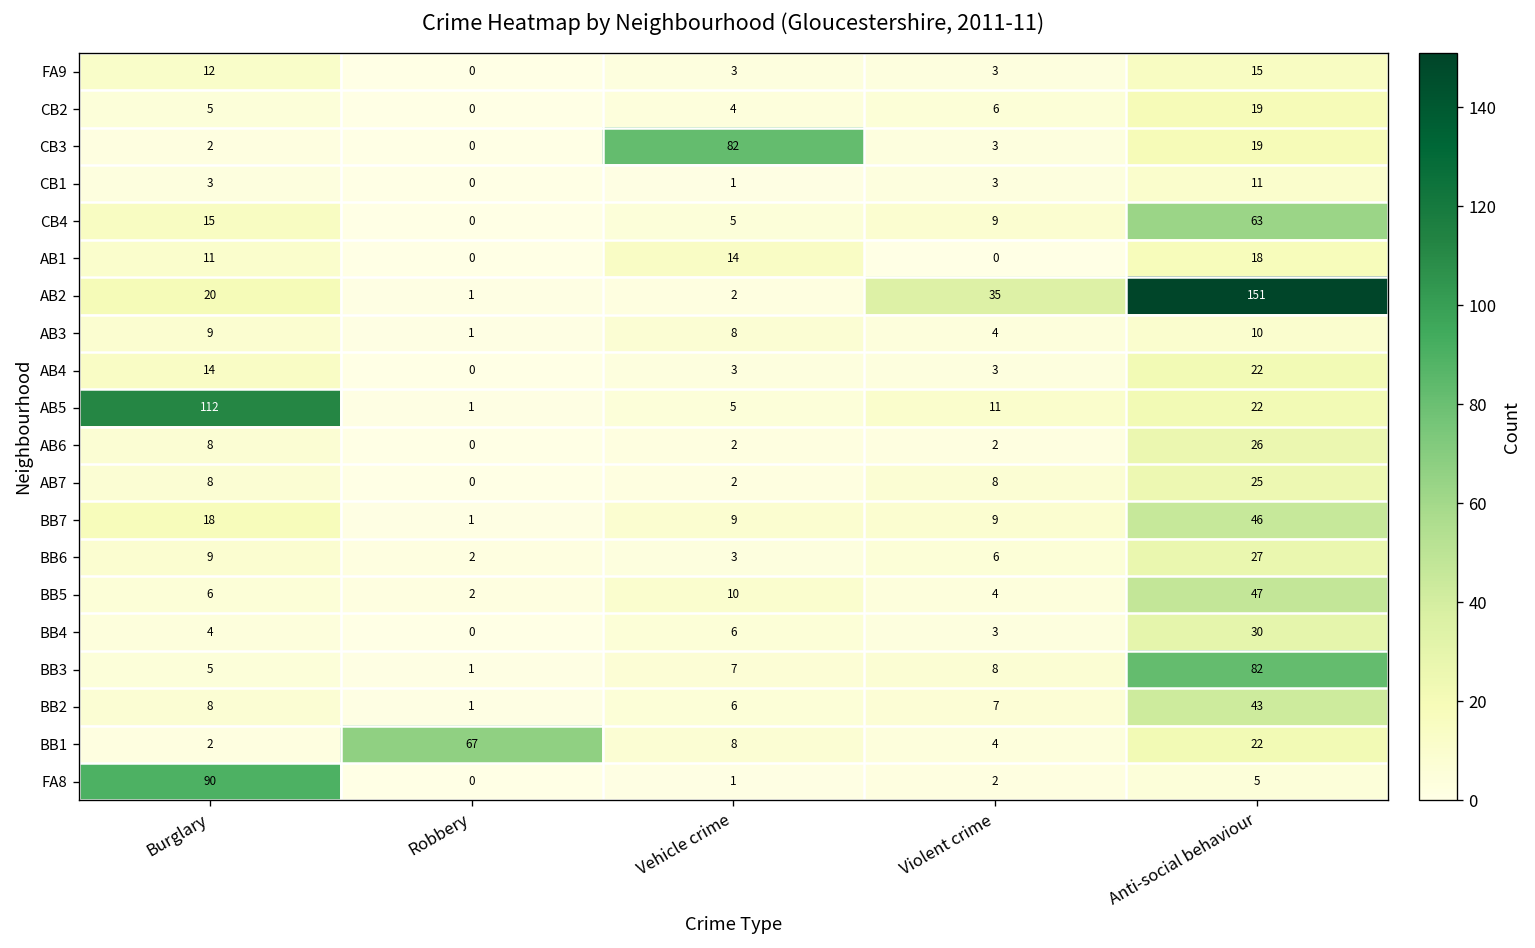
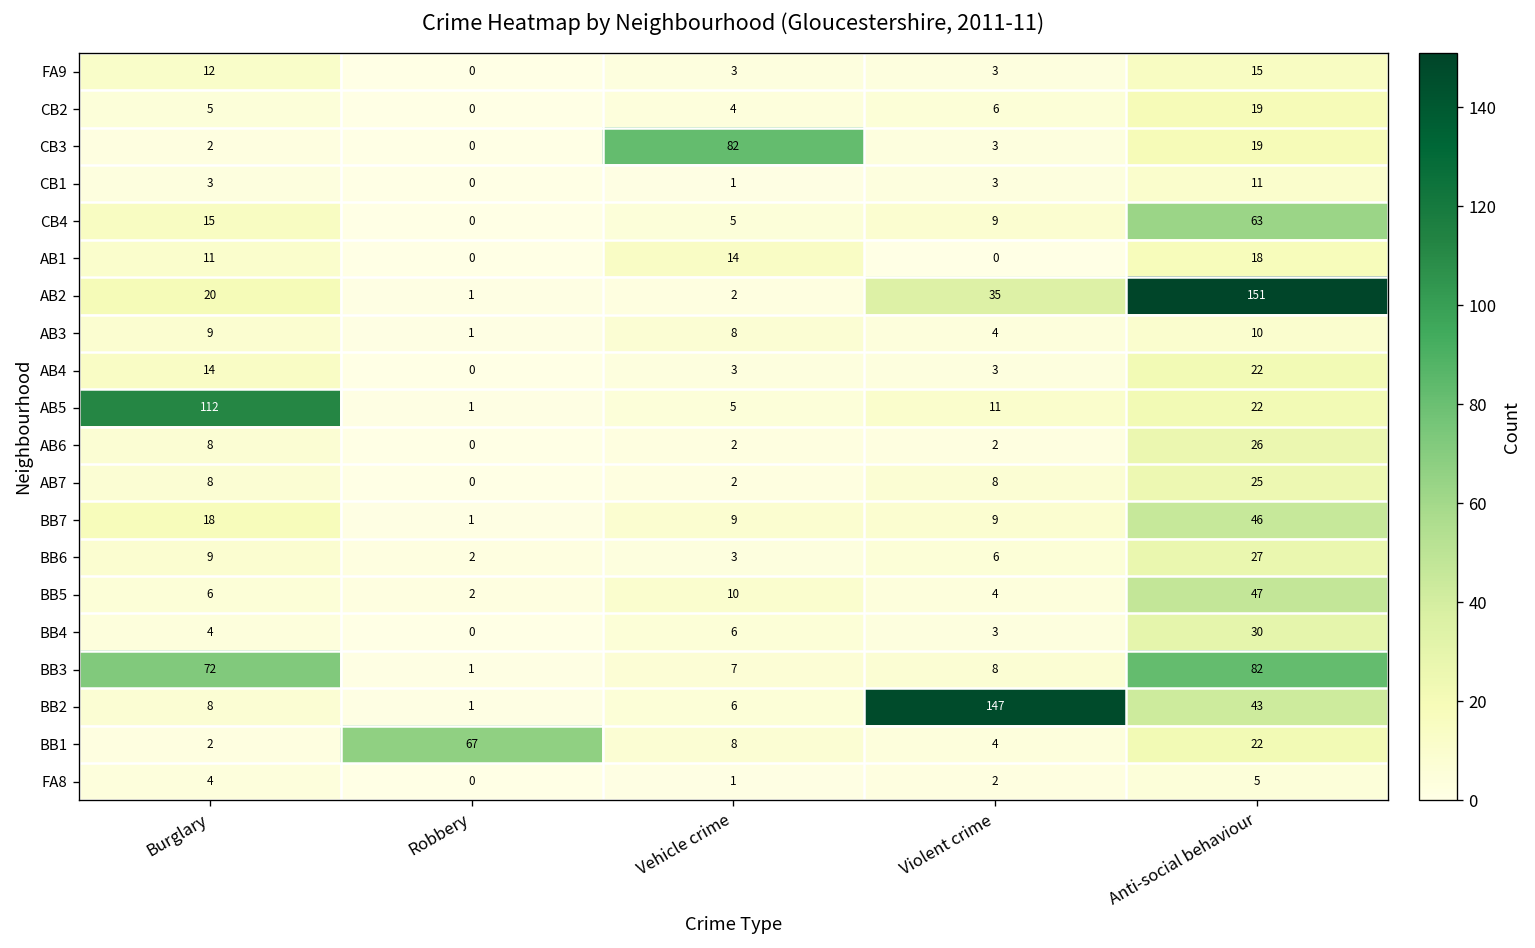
  {
    "FA9": {
      "Burglary": 12,
      "Robbery": 0,
      "Vehicle crime": 3,
      "Violent crime": 3,
      "Anti-social behaviour": 15
    },
    "CB2": {
      "Burglary": 5,
      "Robbery": 0,
      "Vehicle crime": 4,
      "Violent crime": 6,
      "Anti-social behaviour": 19
    },
    "CB3": {
      "Burglary": 2,
      "Robbery": 0,
      "Vehicle crime": 82,
      "Violent crime": 3,
      "Anti-social behaviour": 19
    },
    "CB1": {
      "Burglary": 3,
      "Robbery": 0,
      "Vehicle crime": 1,
      "Violent crime": 3,
      "Anti-social behaviour": 11
    },
    "CB4": {
      "Burglary": 15,
      "Robbery": 0,
      "Vehicle crime": 5,
      "Violent crime": 9,
      "Anti-social behaviour": 63
    },
    "AB1": {
      "Burglary": 11,
      "Robbery": 0,
      "Vehicle crime": 14,
      "Violent crime": 0,
      "Anti-social behaviour": 18
    },
    "AB2": {
      "Burglary": 20,
      "Robbery": 1,
      "Vehicle crime": 2,
      "Violent crime": 35,
      "Anti-social behaviour": 151
    },
    "AB3": {
      "Burglary": 9,
      "Robbery": 1,
      "Vehicle crime": 8,
      "Violent crime": 4,
      "Anti-social behaviour": 10
    },
    "AB4": {
      "Burglary": 14,
      "Robbery": 0,
      "Vehicle crime": 3,
      "Violent crime": 3,
      "Anti-social behaviour": 22
    },
    "AB5": {
      "Burglary": 112,
      "Robbery": 1,
      "Vehicle crime": 5,
      "Violent crime": 11,
      "Anti-social behaviour": 22
    },
    "AB6": {
      "Burglary": 8,
      "Robbery": 0,
      "Vehicle crime": 2,
      "Violent crime": 2,
      "Anti-social behaviour": 26
    },
    "AB7": {
      "Burglary": 8,
      "Robbery": 0,
      "Vehicle crime": 2,
      "Violent crime": 8,
      "Anti-social behaviour": 25
    },
    "BB7": {
      "Burglary": 18,
      "Robbery": 1,
      "Vehicle crime": 9,
      "Violent crime": 9,
      "Anti-social behaviour": 46
    },
    "BB6": {
      "Burglary": 9,
      "Robbery": 2,
      "Vehicle crime": 3,
      "Violent crime": 6,
      "Anti-social behaviour": 27
    },
    "BB5": {
      "Burglary": 6,
      "Robbery": 2,
      "Vehicle crime": 10,
      "Violent crime": 4,
      "Anti-social behaviour": 47
    },
    "BB4": {
      "Burglary": 4,
      "Robbery": 0,
      "Vehicle crime": 6,
      "Violent crime": 3,
      "Anti-social behaviour": 30
    },
    "BB3": {
-     "Burglary": 5,
+     "Burglary": 72,
      "Robbery": 1,
      "Vehicle crime": 7,
      "Violent crime": 8,
      "Anti-social behaviour": 82
    },
    "BB2": {
      "Burglary": 8,
      "Robbery": 1,
      "Vehicle crime": 6,
-     "Violent crime": 7,
+     "Violent crime": 147,
      "Anti-social behaviour": 43
    },
    "BB1": {
      "Burglary": 2,
      "Robbery": 67,
      "Vehicle crime": 8,
      "Violent crime": 4,
      "Anti-social behaviour": 22
    },
    "FA8": {
-     "Burglary": 90,
+     "Burglary": 4,
      "Robbery": 0,
      "Vehicle crime": 1,
      "Violent crime": 2,
      "Anti-social behaviour": 5
    }
  }
